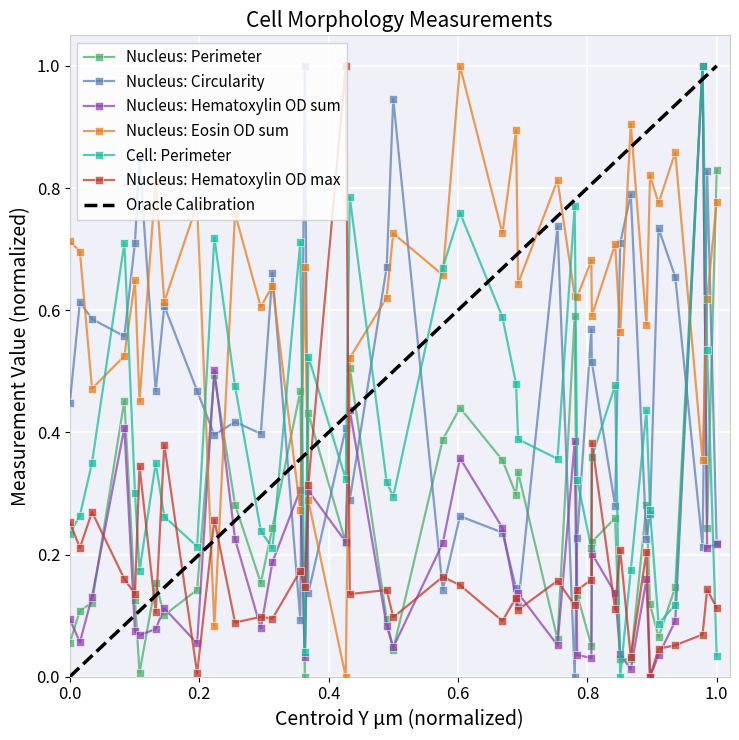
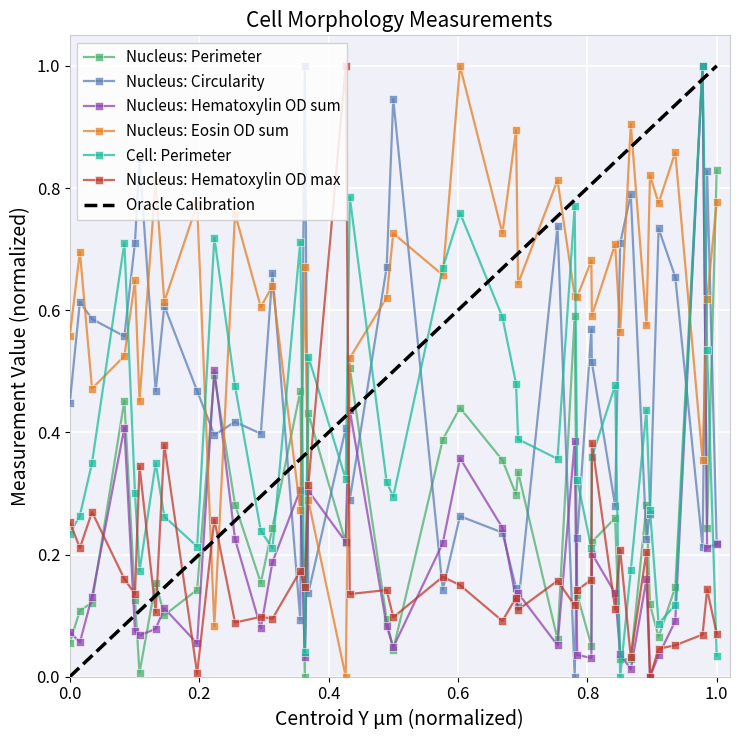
  {
    "Nucleus: Perimeter": {
      "0.0": 0.06,
      "1.0": 0.83
    },
    "Nucleus: Circularity": {
      "0.0": 0.45
    },
    "Nucleus: Hematoxylin OD sum": {
-     "0.0": 0.09
+     "0.0": 0.07
    },
    "Nucleus: Eosin OD sum": {
-     "0.0": 0.71,
+     "0.0": 0.56,
      "1.0": 0.78
    },
    "Cell: Perimeter": {
      "0.0": 0.23,
      "1.0": 0.03
    },
    "Nucleus: Hematoxylin OD max": {
      "0.0": 0.25,
-     "1.0": 0.11
+     "1.0": 0.07
    },
    "Oracle Calibration": {
      "0.0": 0.00,
      "1.0": 1.00
    }
  }
